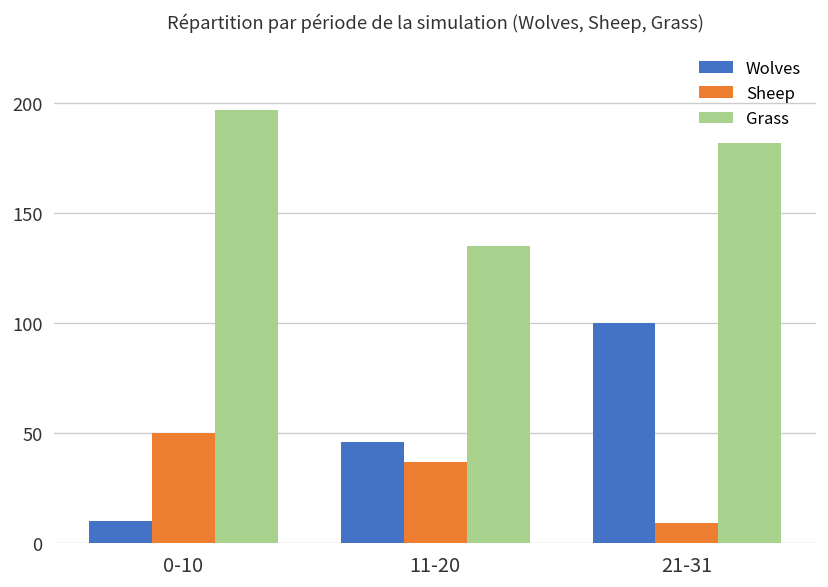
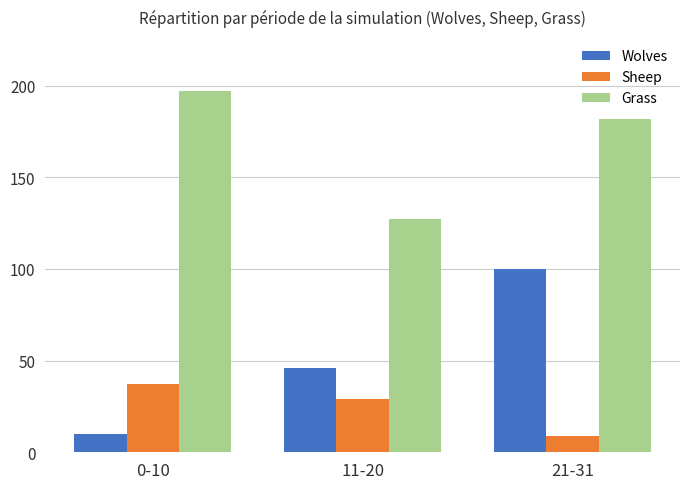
  {
    "Wolves": {
      "0-10": 10,
      "11-20": 46,
      "21-31": 100
    },
    "Sheep": {
-     "0-10": 50,
-     "11-20": 37,
+     "0-10": 37,
+     "11-20": 29,
      "21-31": 9
    },
    "Grass": {
      "0-10": 197,
-     "11-20": 135,
+     "11-20": 127,
      "21-31": 182
    }
  }
